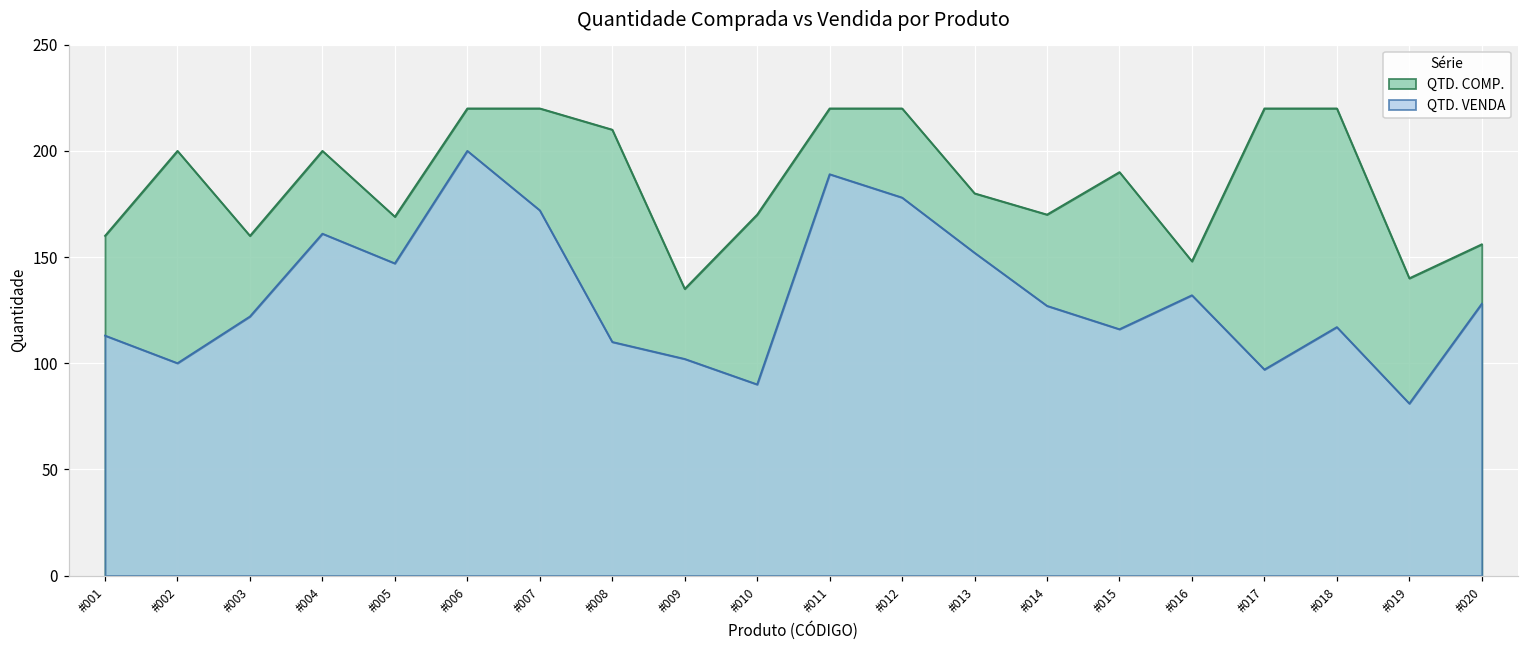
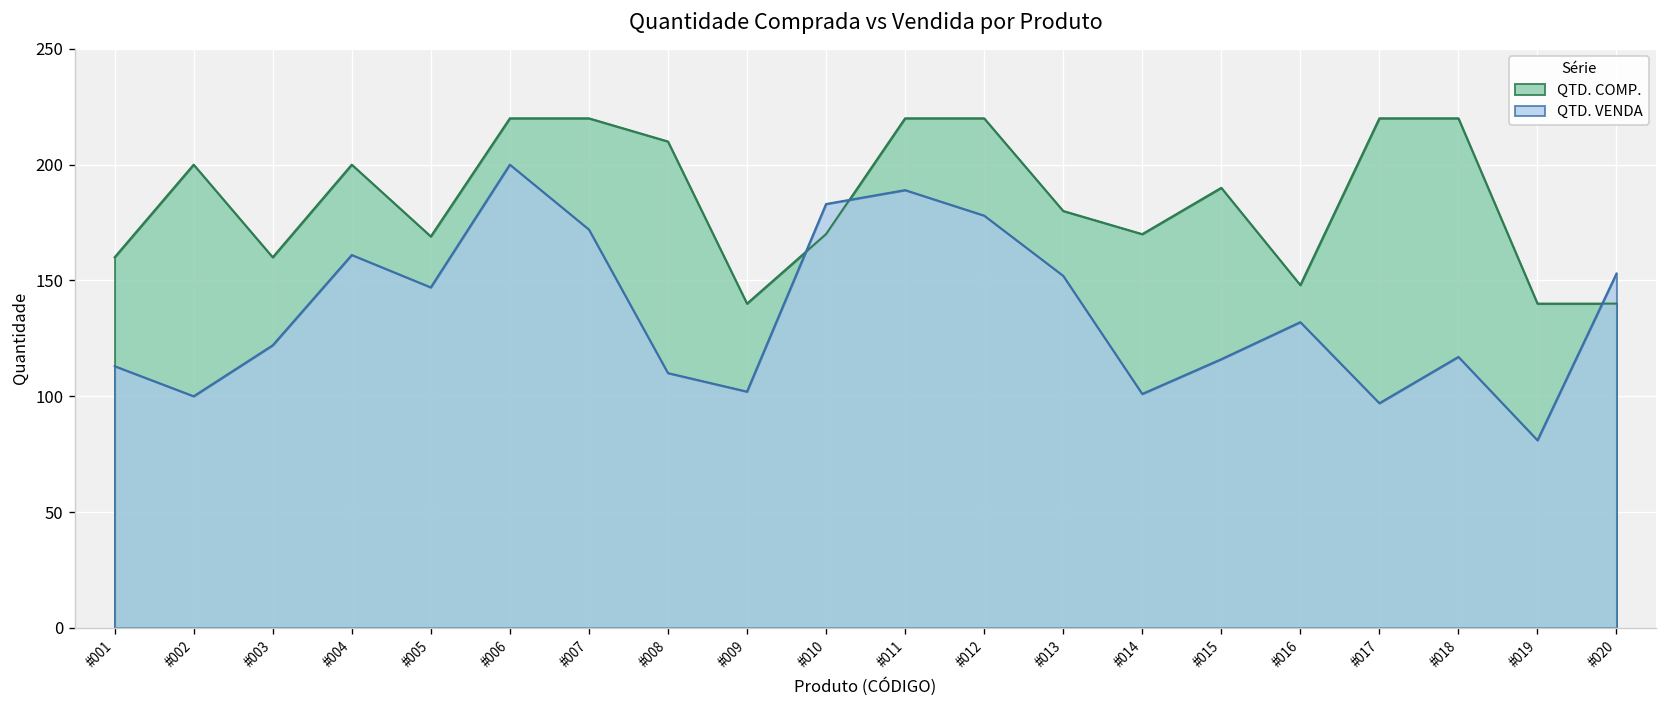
  {
    "QTD. COMP.": {
      "#001": 160,
      "#002": 200,
      "#003": 160,
      "#004": 200,
      "#005": 169,
      "#006": 220,
      "#007": 220,
      "#008": 210,
-     "#009": 135,
+     "#009": 140,
      "#010": 170,
      "#011": 220,
      "#012": 220,
      "#013": 180,
      "#014": 170,
      "#015": 190,
      "#016": 148,
      "#017": 220,
      "#018": 220,
      "#019": 140,
-     "#020": 156
+     "#020": 140
    },
    "QTD. VENDA": {
      "#001": 113,
      "#002": 100,
      "#003": 122,
      "#004": 161,
      "#005": 147,
      "#006": 200,
      "#007": 172,
      "#008": 110,
      "#009": 102,
-     "#010": 90,
+     "#010": 183,
      "#011": 189,
      "#012": 178,
      "#013": 152,
-     "#014": 127,
+     "#014": 101,
      "#015": 116,
      "#016": 132,
      "#017": 97,
      "#018": 117,
      "#019": 81,
-     "#020": 128
+     "#020": 153
    }
  }
